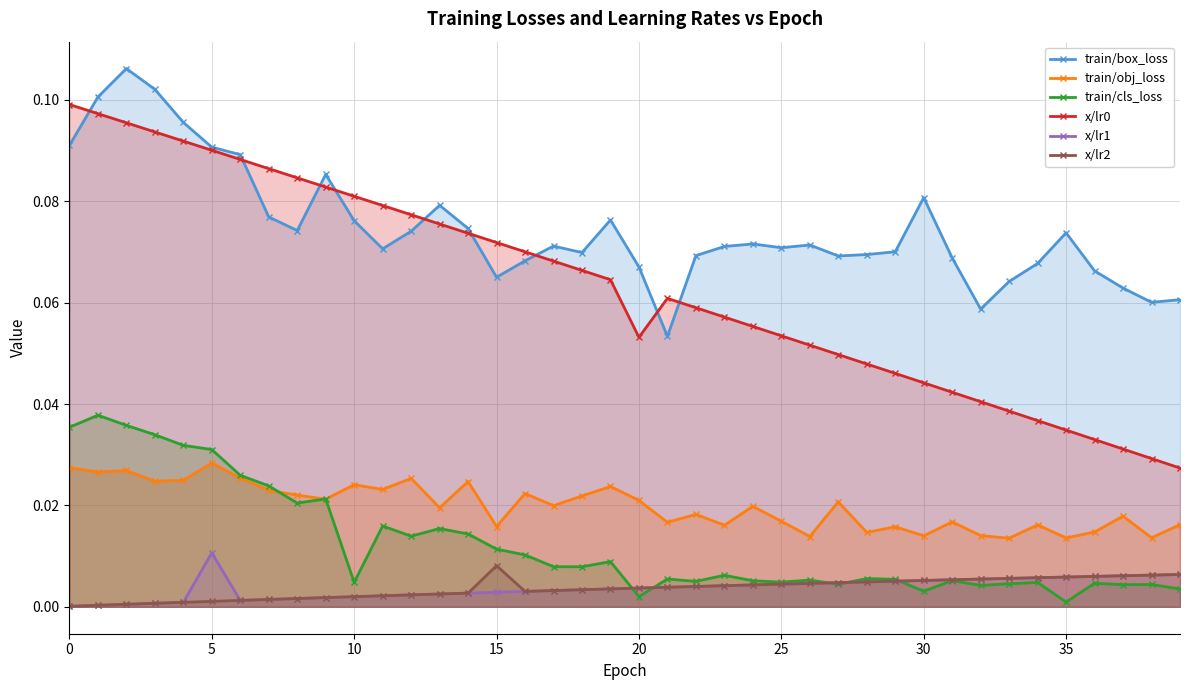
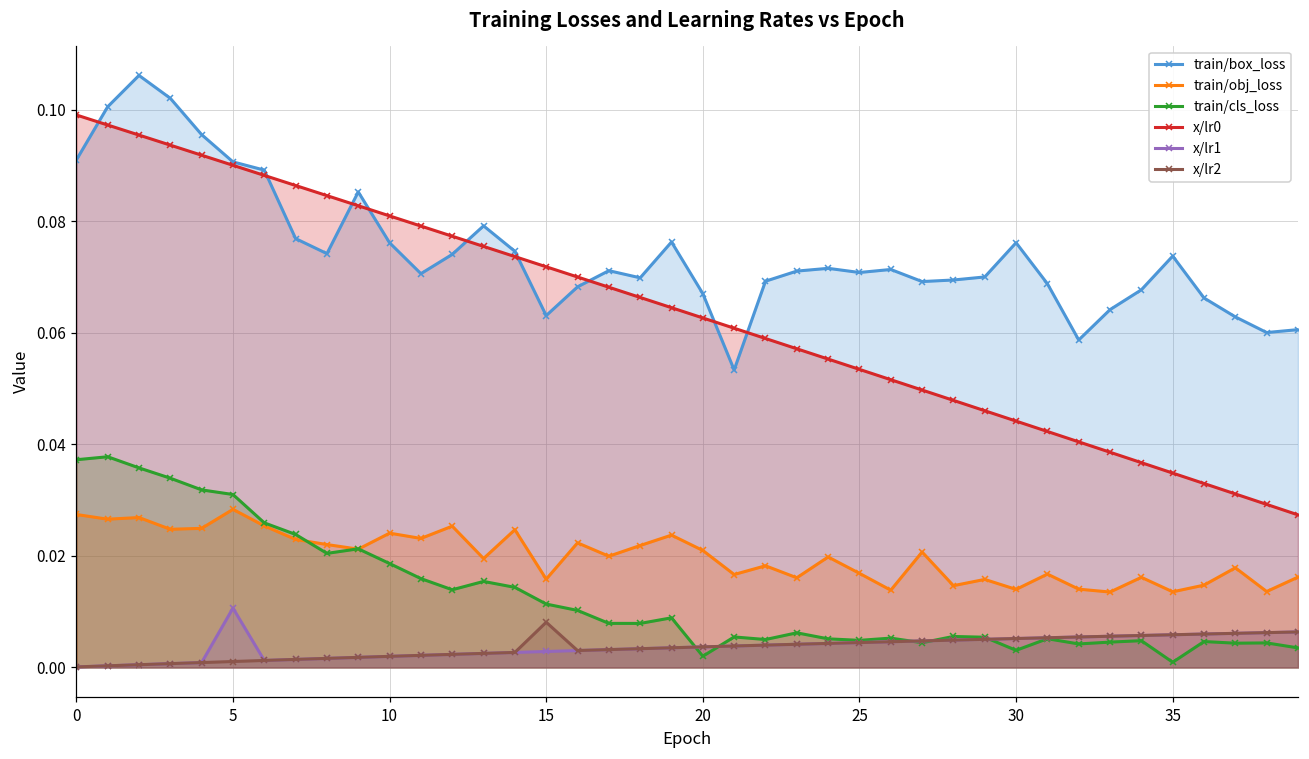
  {
    "train/box_loss": {
      "0": 0.091,
      "5": 0.091,
      "10": 0.076,
-     "15": 0.065,
+     "15": 0.063,
      "20": 0.067,
      "25": 0.071,
-     "30": 0.081,
+     "30": 0.076,
      "35": 0.074
    },
    "train/obj_loss": {
      "0": 0.027,
      "5": 0.028,
      "10": 0.024,
      "15": 0.016,
      "20": 0.021,
      "25": 0.017,
      "30": 0.014,
      "35": 0.014
    },
    "train/cls_loss": {
-     "0": 0.035,
+     "0": 0.037,
      "5": 0.031,
-     "10": 0.005,
+     "10": 0.019,
      "15": 0.011,
      "20": 0.002,
      "30": 0.003,
      "35": 0.001
    },
    "x/lr0": {
      "0": 0.099,
      "5": 0.090,
      "10": 0.081,
      "15": 0.072,
-     "20": 0.053,
+     "20": 0.063,
      "25": 0.053,
      "30": 0.044,
      "35": 0.035
    },
    "x/lr1": {
      "5": 0.011,
      "15": 0.003
    },
    "x/lr2": {
      "5": 0.001,
      "15": 0.008
    }
  }
